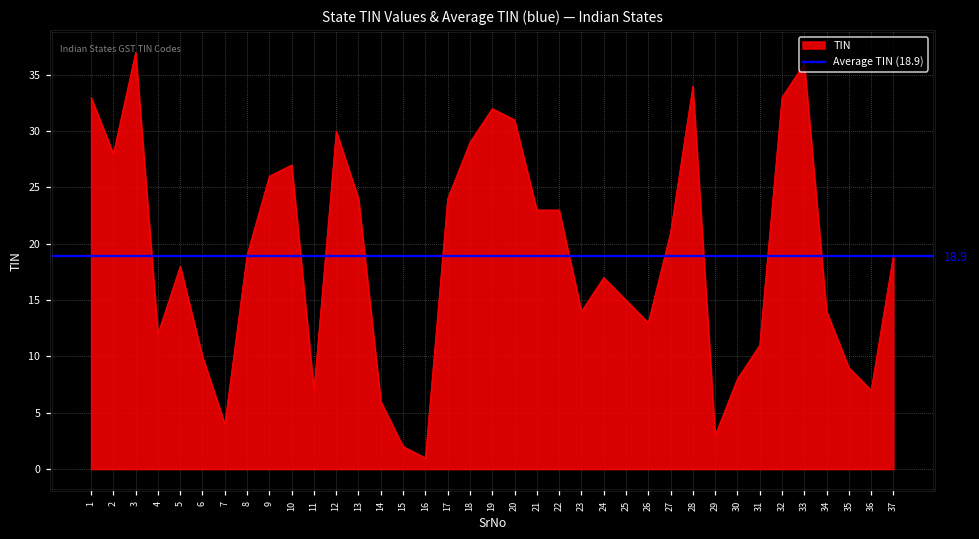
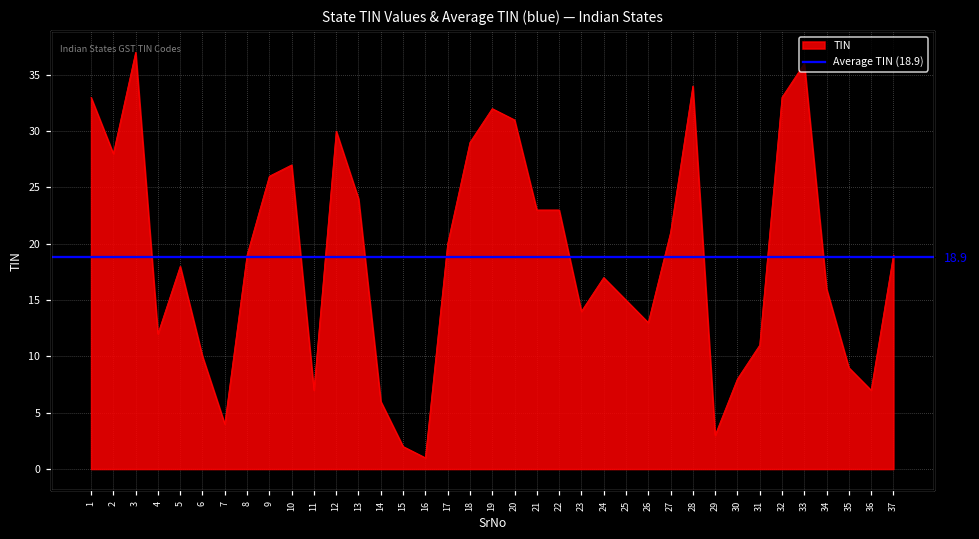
  {
    "1": 33,
    "2": 28,
    "3": 37,
    "4": 12,
    "5": 18,
    "6": 10,
    "7": 4,
    "8": 19,
    "9": 26,
    "10": 27,
    "11": 7,
    "12": 30,
    "13": 24,
    "14": 6,
    "15": 2,
    "16": 1,
-   "17": 24,
+   "17": 20,
    "18": 29,
    "19": 32,
    "20": 31,
    "21": 23,
    "22": 23,
    "23": 14,
    "24": 17,
    "25": 15,
    "26": 13,
    "27": 21,
    "28": 34,
    "29": 3,
    "30": 8,
    "31": 11,
    "32": 33,
-   "34": 14,
+   "34": 16,
    "35": 9,
    "36": 7,
    "37": 19
  }
